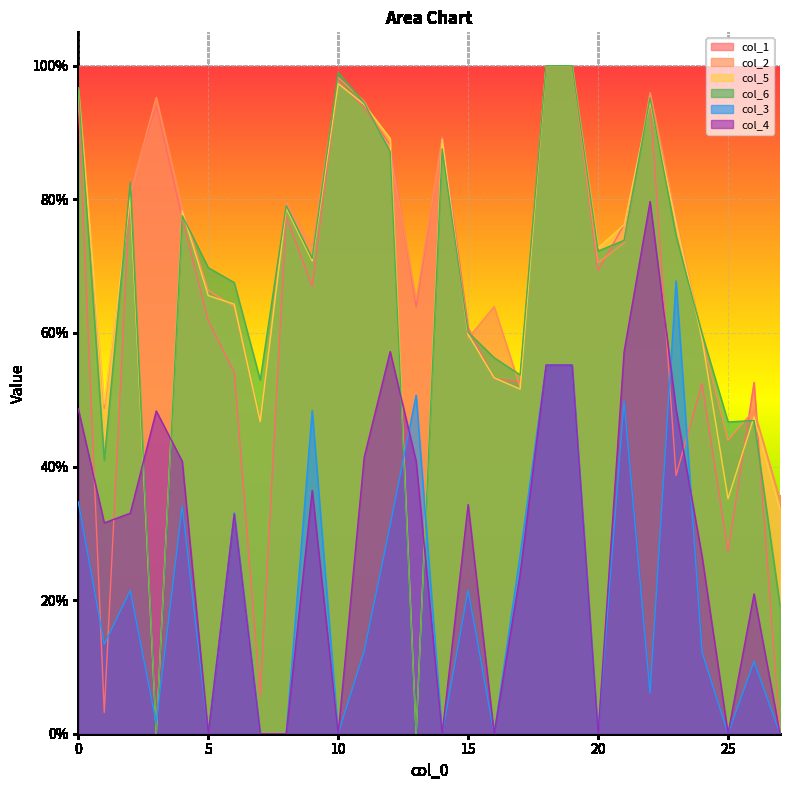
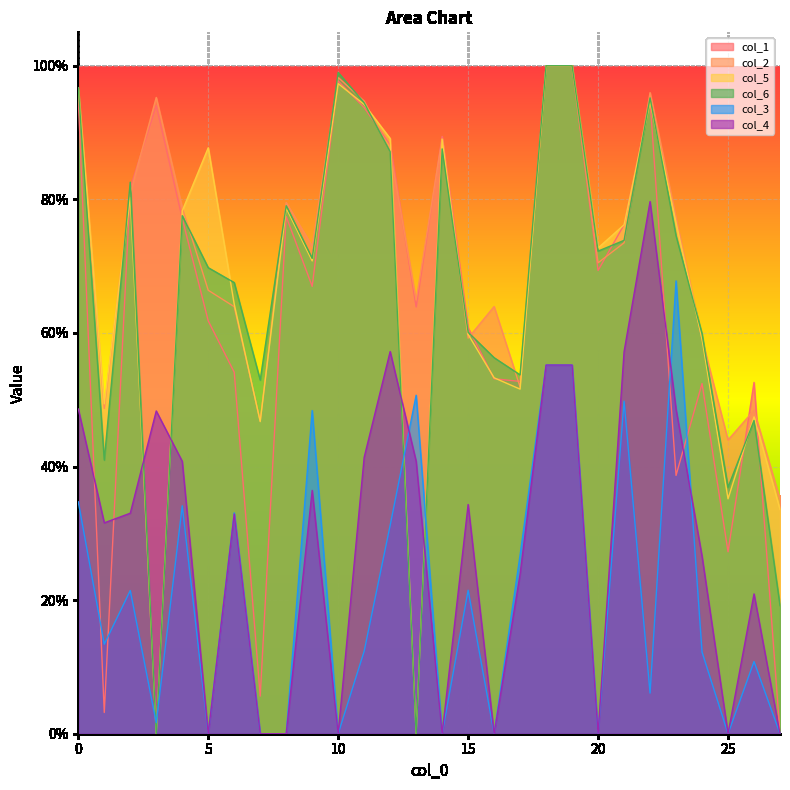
  {
    "col_5": {
-     "5": "66%",
+     "5": "88%",
      "10": "97%",
      "20": "73%",
      "25": "35%"
    },
    "col_6": {
      "5": "70%",
      "10": "99%",
      "20": "72%",
-     "25": "47%"
+     "25": "37%"
    },
    "col_3": {
      "0": "35%",
      "15": "21%"
    },
    "col_4": {
      "0": "49%",
      "15": "34%"
    }
  }
